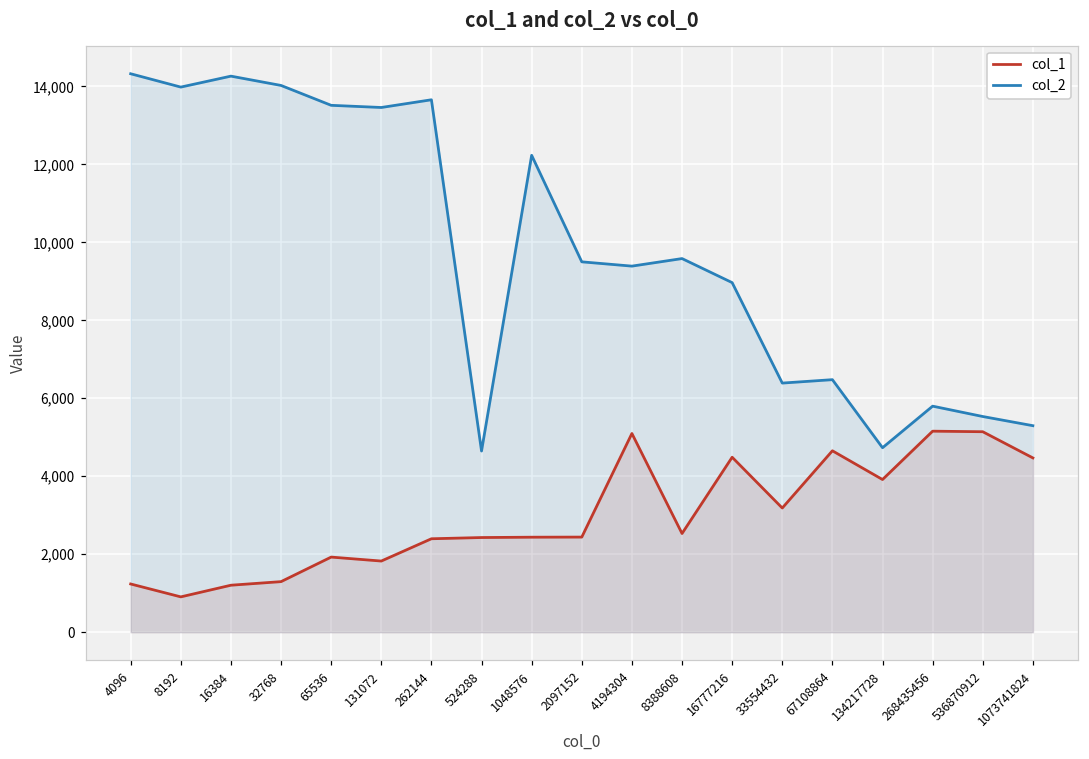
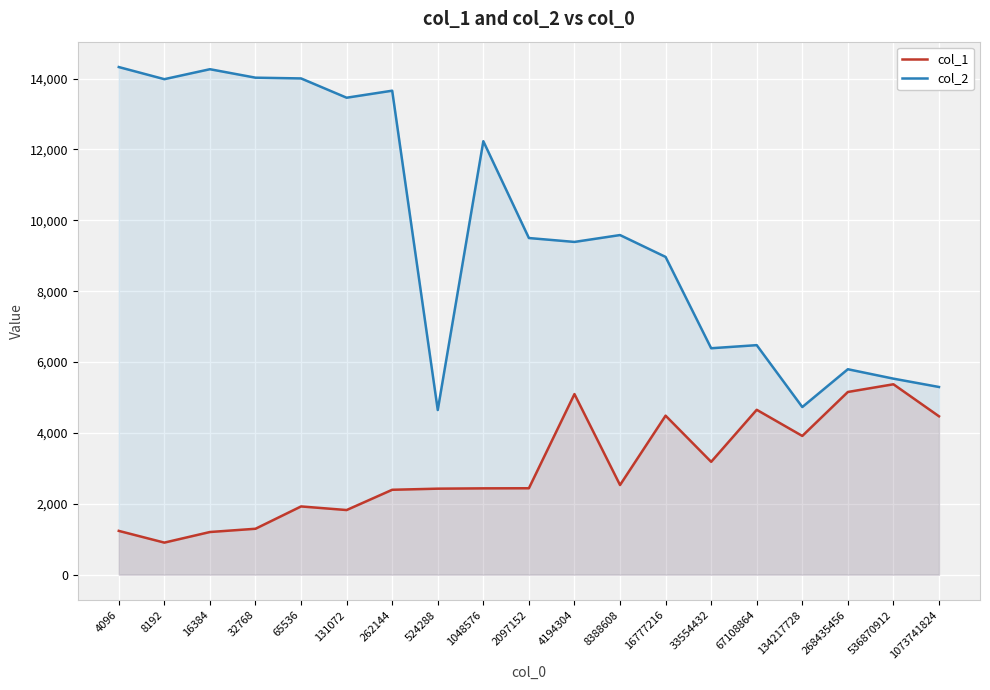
  {
    "col_1": {
      "4096": "1,200",
      "8192": "900",
      "16384": "1,200",
      "32768": "1,300",
      "65536": "1,900",
      "131072": "1,800",
      "262144": "2,400",
      "524288": "2,400",
      "1048576": "2,400",
      "2097152": "2,400",
      "4194304": "5,100",
      "8388608": "2,500",
      "16777216": "4,500",
      "33554432": "3,200",
      "67108864": "4,700",
      "134217728": "3,900",
      "268435456": "5,200",
-     "536870912": "5,100",
+     "536870912": "5,400",
      "1073741824": "4,500"
    },
    "col_2": {
      "4096": "14,300",
      "8192": "14,000",
      "16384": "14,300",
      "32768": "14,000",
-     "65536": "13,500",
+     "65536": "14,000",
      "131072": "13,500",
      "262144": "13,700",
      "524288": "4,600",
      "1048576": "12,200",
      "2097152": "9,500",
      "4194304": "9,400",
      "8388608": "9,600",
      "16777216": "9,000",
      "33554432": "6,400",
      "67108864": "6,500",
      "134217728": "4,700",
      "268435456": "5,800",
      "536870912": "5,500",
      "1073741824": "5,300"
    }
  }
